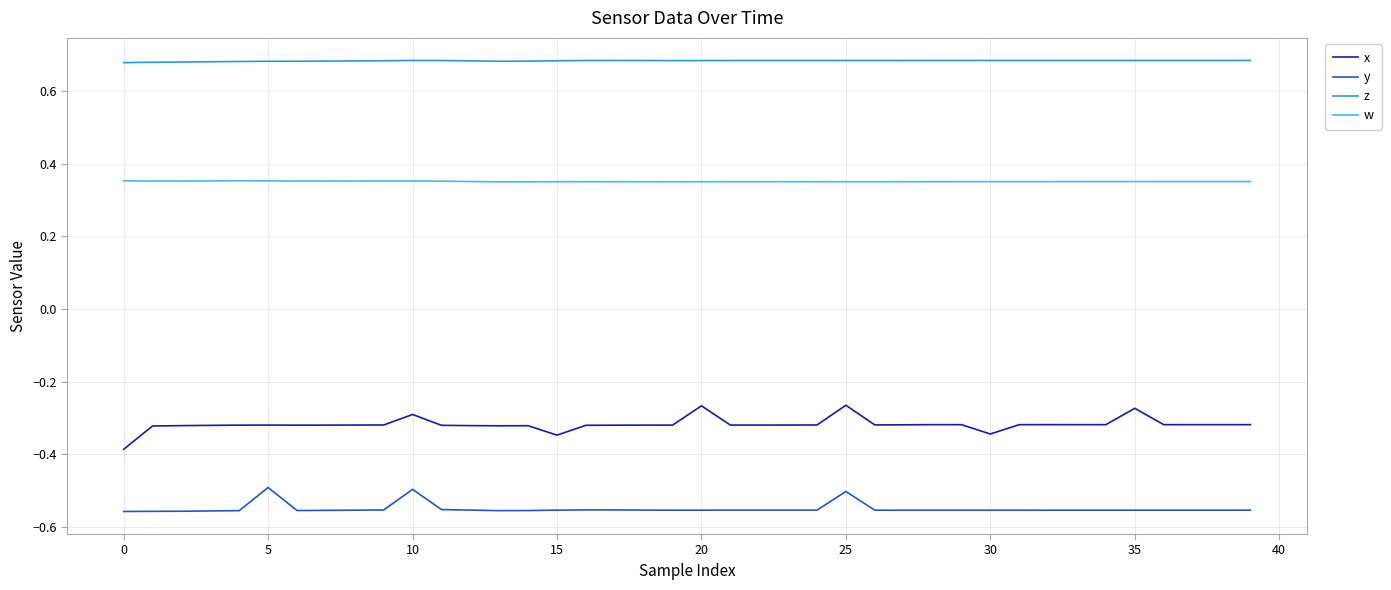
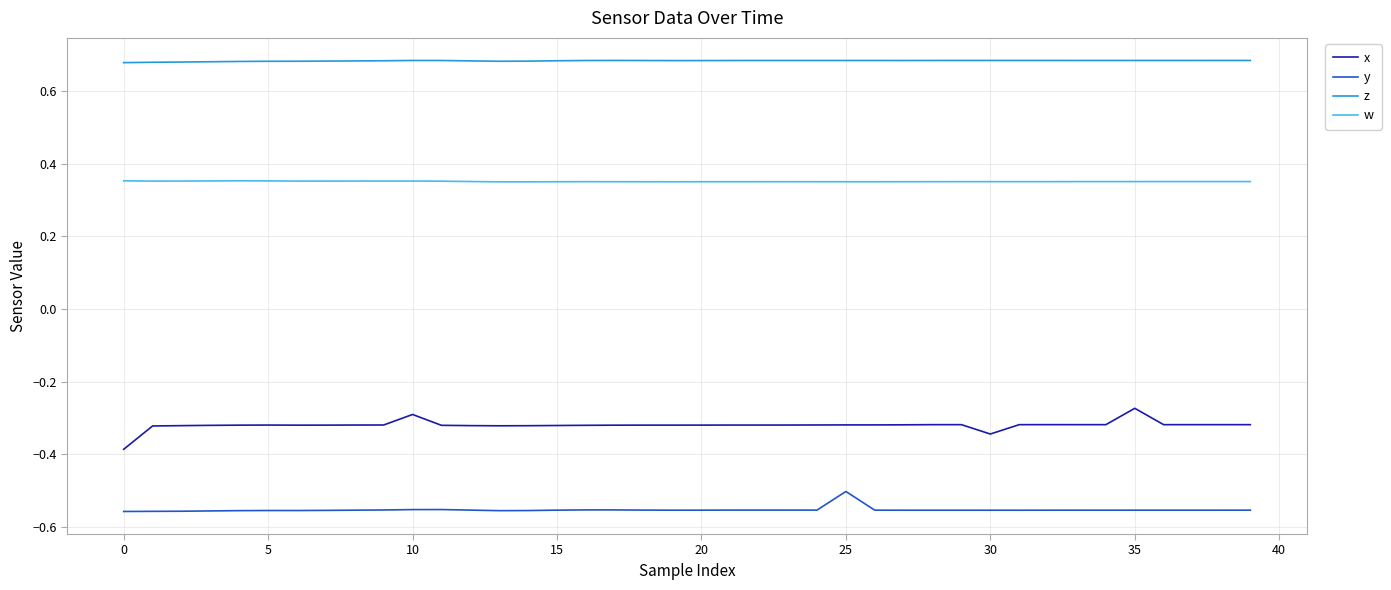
  {
    "x": {
      "0": -0.39,
      "5": -0.32,
      "10": -0.29,
-     "15": -0.35,
-     "20": -0.27,
-     "25": -0.27,
+     "15": -0.32,
+     "20": -0.32,
+     "25": -0.32,
      "30": -0.34,
      "35": -0.27
    },
    "y": {
      "0": -0.56,
-     "5": -0.49,
-     "10": -0.50,
+     "5": -0.56,
+     "10": -0.55,
      "15": -0.55,
      "20": -0.55,
      "25": -0.50,
      "30": -0.55,
      "35": -0.55
    }
  }
